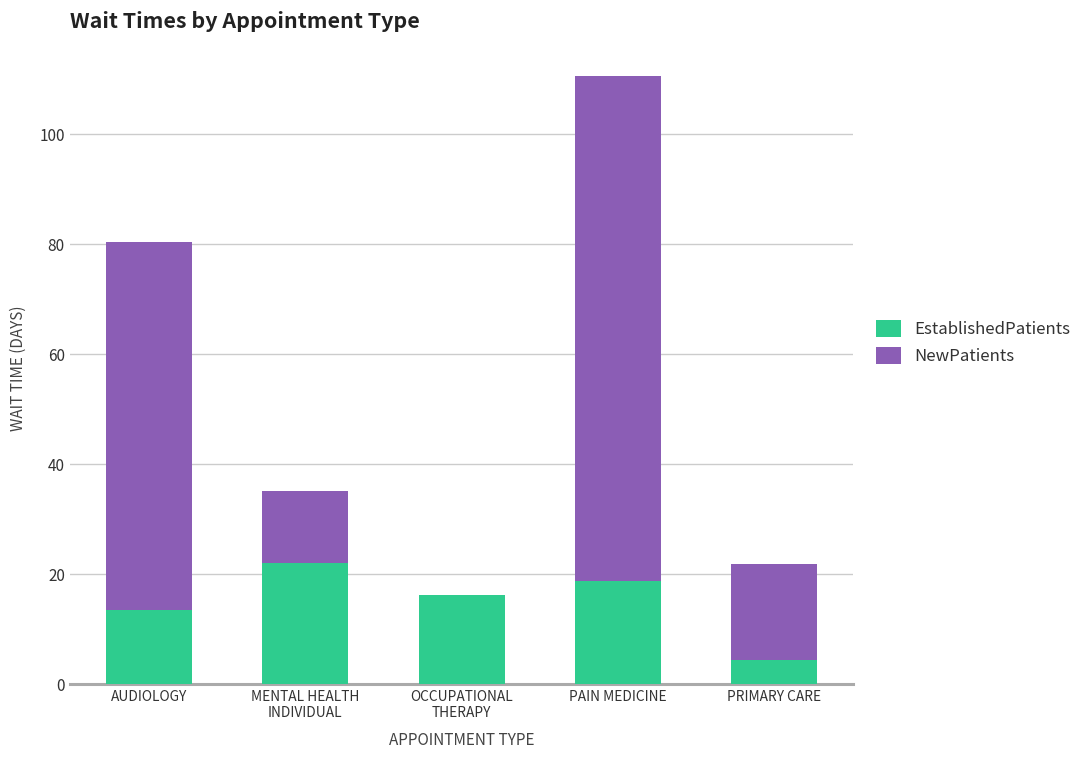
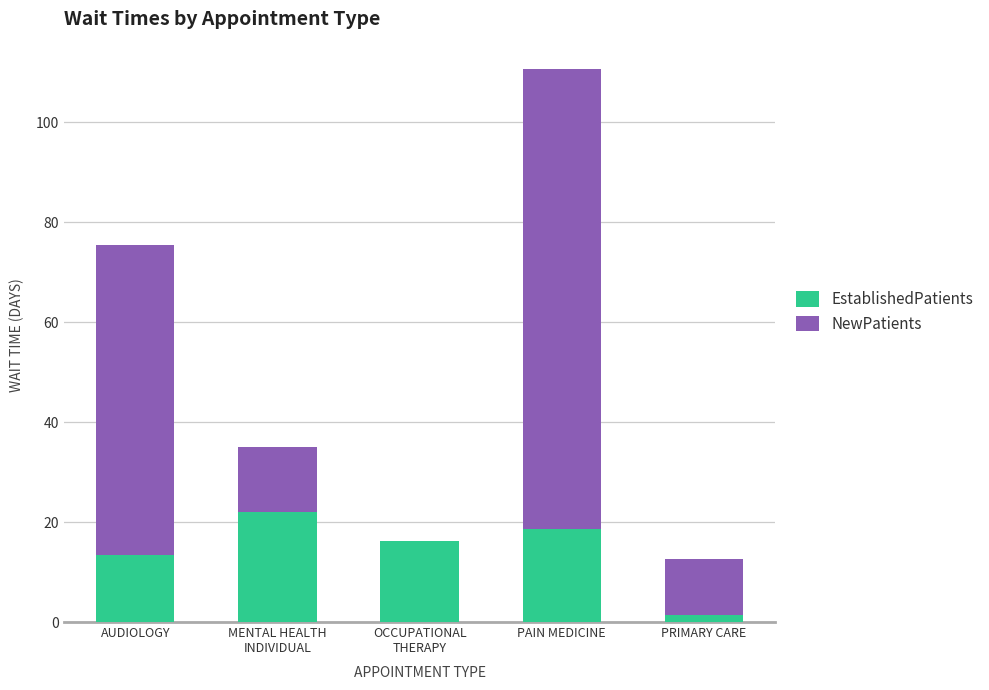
  {
    "EstablishedPatients": {
      "AUDIOLOGY": 14,
      "MENTAL HEALTH INDIVIDUAL": 22,
      "OCCUPATIONAL THERAPY": 16,
      "PAIN MEDICINE": 19,
-     "PRIMARY CARE": 4
+     "PRIMARY CARE": 2
    },
    "NewPatients": {
-     "AUDIOLOGY": 67,
+     "AUDIOLOGY": 62,
      "MENTAL HEALTH INDIVIDUAL": 13,
      "OCCUPATIONAL THERAPY": 0,
      "PAIN MEDICINE": 92,
-     "PRIMARY CARE": 18
+     "PRIMARY CARE": 11
    }
  }
